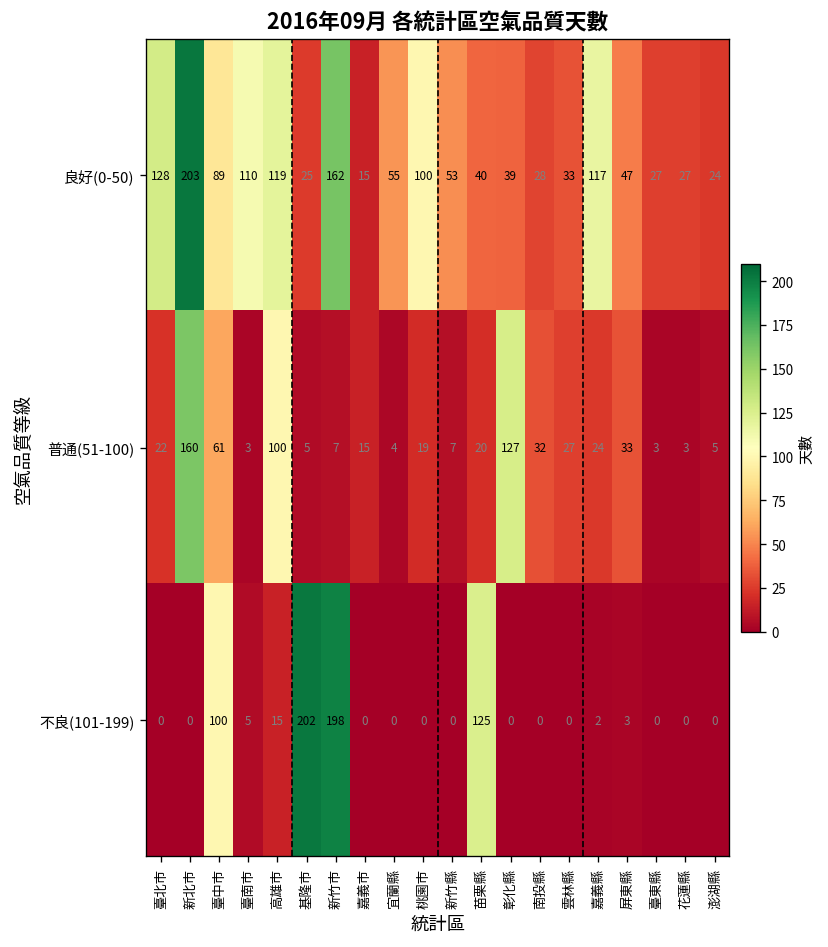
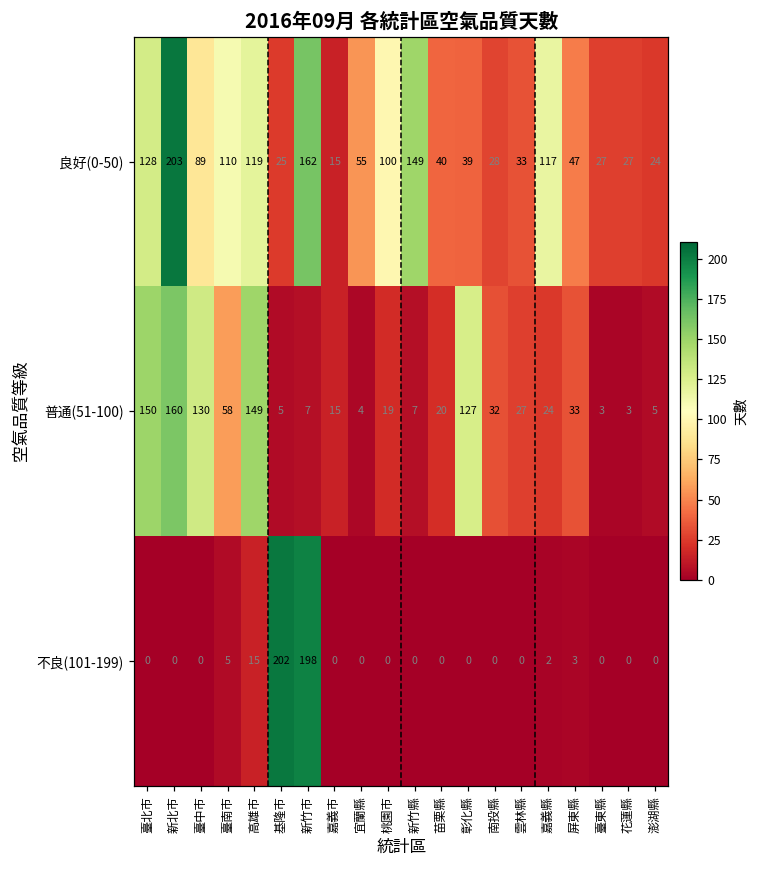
  {
    "良好(0-50)": {
      "臺北市": 128,
      "新北市": 203,
      "臺中市": 89,
      "臺南市": 110,
      "高雄市": 119,
      "基隆市": 25,
      "新竹市": 162,
      "嘉義市": 15,
      "宜蘭縣": 55,
      "桃園市": 100,
-     "新竹縣": 53,
+     "新竹縣": 149,
      "苗栗縣": 40,
      "彰化縣": 39,
      "南投縣": 28,
      "雲林縣": 33,
      "嘉義縣": 117,
      "屏東縣": 47,
      "臺東縣": 27,
      "花蓮縣": 27,
      "澎湖縣": 24
    },
    "普通(51-100)": {
-     "臺北市": 22,
+     "臺北市": 150,
      "新北市": 160,
-     "臺中市": 61,
-     "臺南市": 3,
-     "高雄市": 100,
+     "臺中市": 130,
+     "臺南市": 58,
+     "高雄市": 149,
      "基隆市": 5,
      "新竹市": 7,
      "嘉義市": 15,
      "宜蘭縣": 4,
      "桃園市": 19,
      "新竹縣": 7,
      "苗栗縣": 20,
      "彰化縣": 127,
      "南投縣": 32,
      "雲林縣": 27,
      "嘉義縣": 24,
      "屏東縣": 33,
      "臺東縣": 3,
      "花蓮縣": 3,
      "澎湖縣": 5
    },
    "不良(101-199)": {
      "臺北市": 0,
      "新北市": 0,
-     "臺中市": 100,
+     "臺中市": 0,
      "臺南市": 5,
      "高雄市": 15,
      "基隆市": 202,
      "新竹市": 198,
      "嘉義市": 0,
      "宜蘭縣": 0,
      "桃園市": 0,
      "新竹縣": 0,
-     "苗栗縣": 125,
+     "苗栗縣": 0,
      "彰化縣": 0,
      "南投縣": 0,
      "雲林縣": 0,
      "嘉義縣": 2,
      "屏東縣": 3,
      "臺東縣": 0,
      "花蓮縣": 0,
      "澎湖縣": 0
    }
  }
